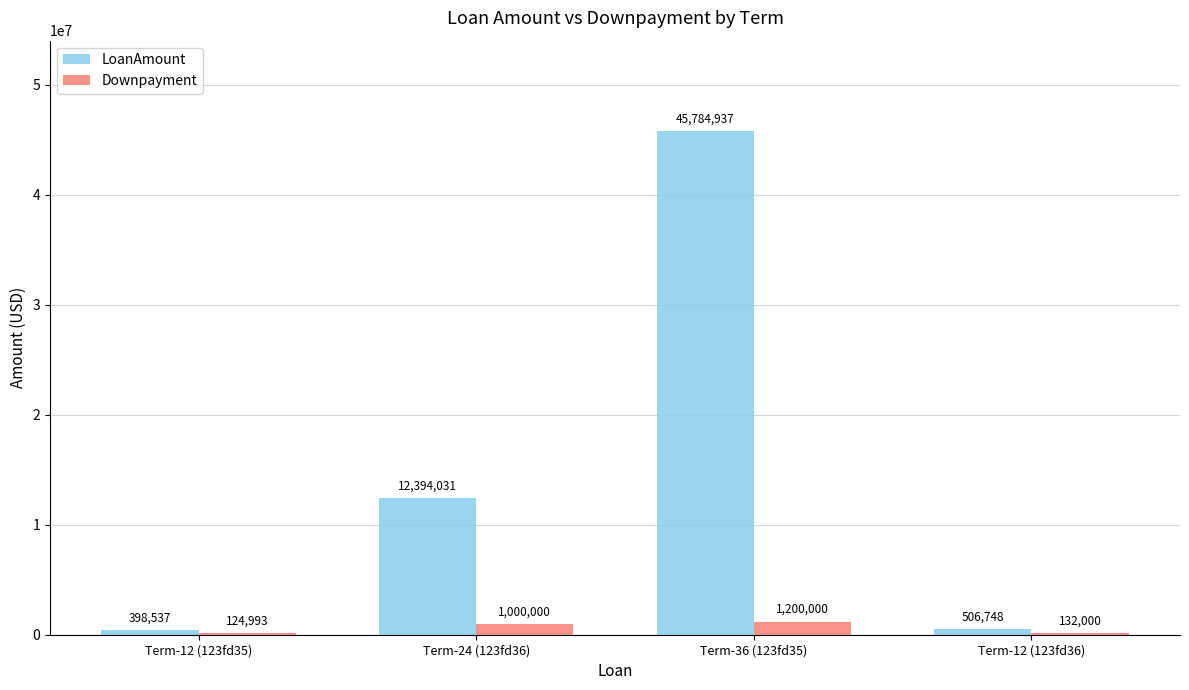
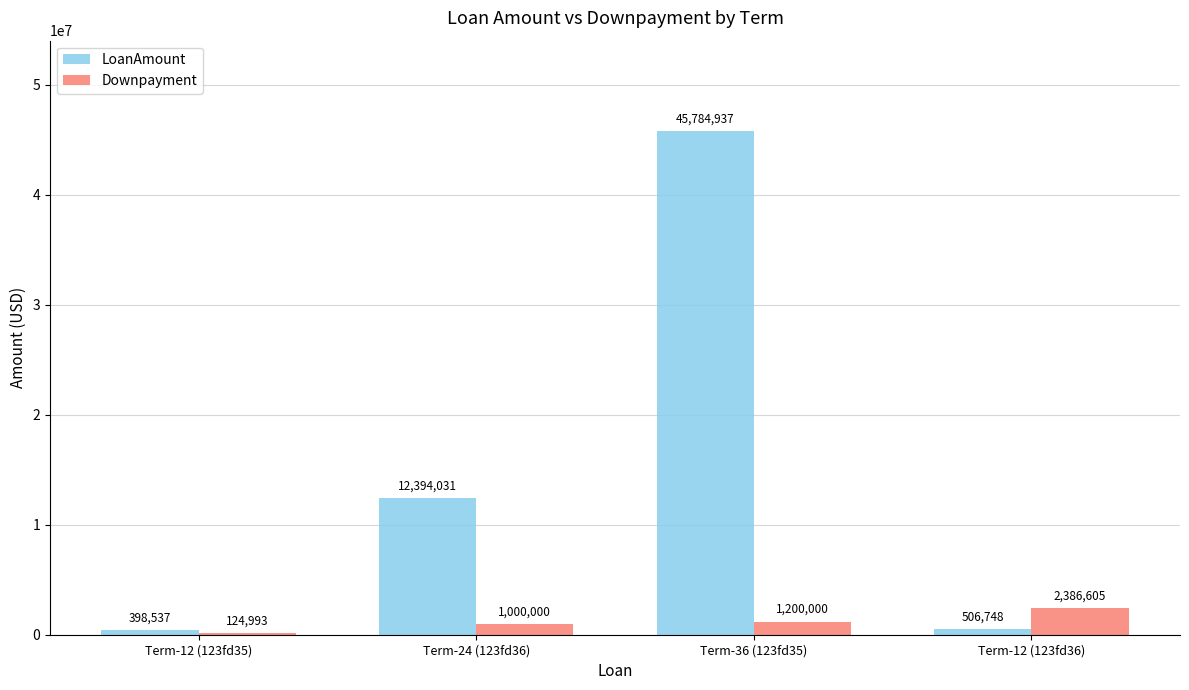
  {
    "LoanAmount": {
      "Term-12 (123fd35)": "398,537",
      "Term-24 (123fd36)": "12,394,031",
      "Term-36 (123fd35)": "45,784,937",
      "Term-12 (123fd36)": "506,748"
    },
    "Downpayment": {
      "Term-12 (123fd35)": "124,993",
      "Term-24 (123fd36)": "1,000,000",
      "Term-36 (123fd35)": "1,200,000",
-     "Term-12 (123fd36)": "132,000"
+     "Term-12 (123fd36)": "2,386,605"
    }
  }
